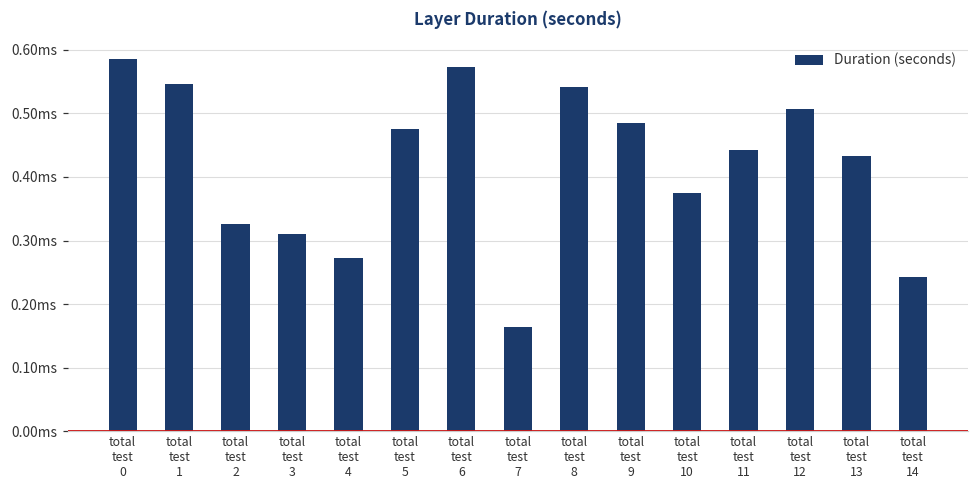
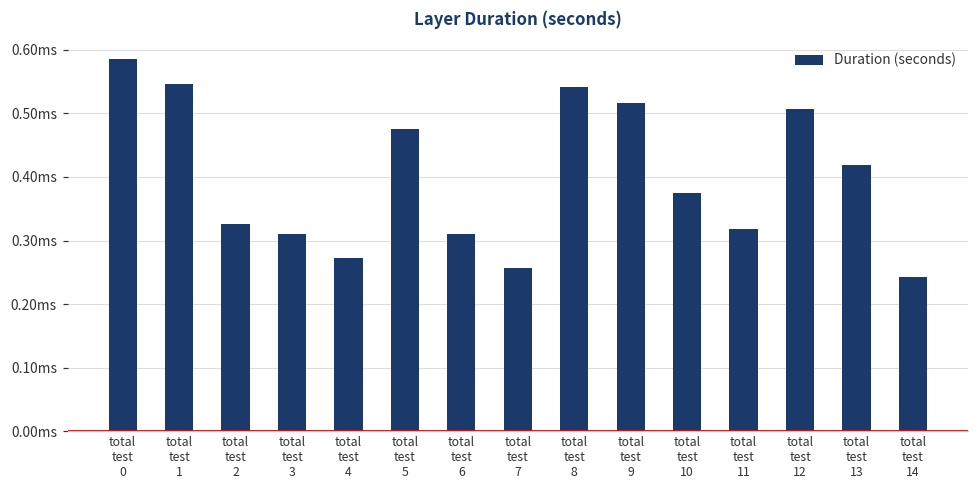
  {
    "total test 0": "0.59ms",
    "total test 1": "0.55ms",
    "total test 2": "0.33ms",
    "total test 3": "0.31ms",
    "total test 4": "0.27ms",
    "total test 5": "0.48ms",
-   "total test 6": "0.57ms",
-   "total test 7": "0.16ms",
+   "total test 6": "0.31ms",
+   "total test 7": "0.26ms",
    "total test 8": "0.54ms",
-   "total test 9": "0.48ms",
+   "total test 9": "0.52ms",
    "total test 10": "0.37ms",
-   "total test 11": "0.44ms",
+   "total test 11": "0.32ms",
    "total test 12": "0.51ms",
-   "total test 13": "0.43ms",
+   "total test 13": "0.42ms",
    "total test 14": "0.24ms"
  }
